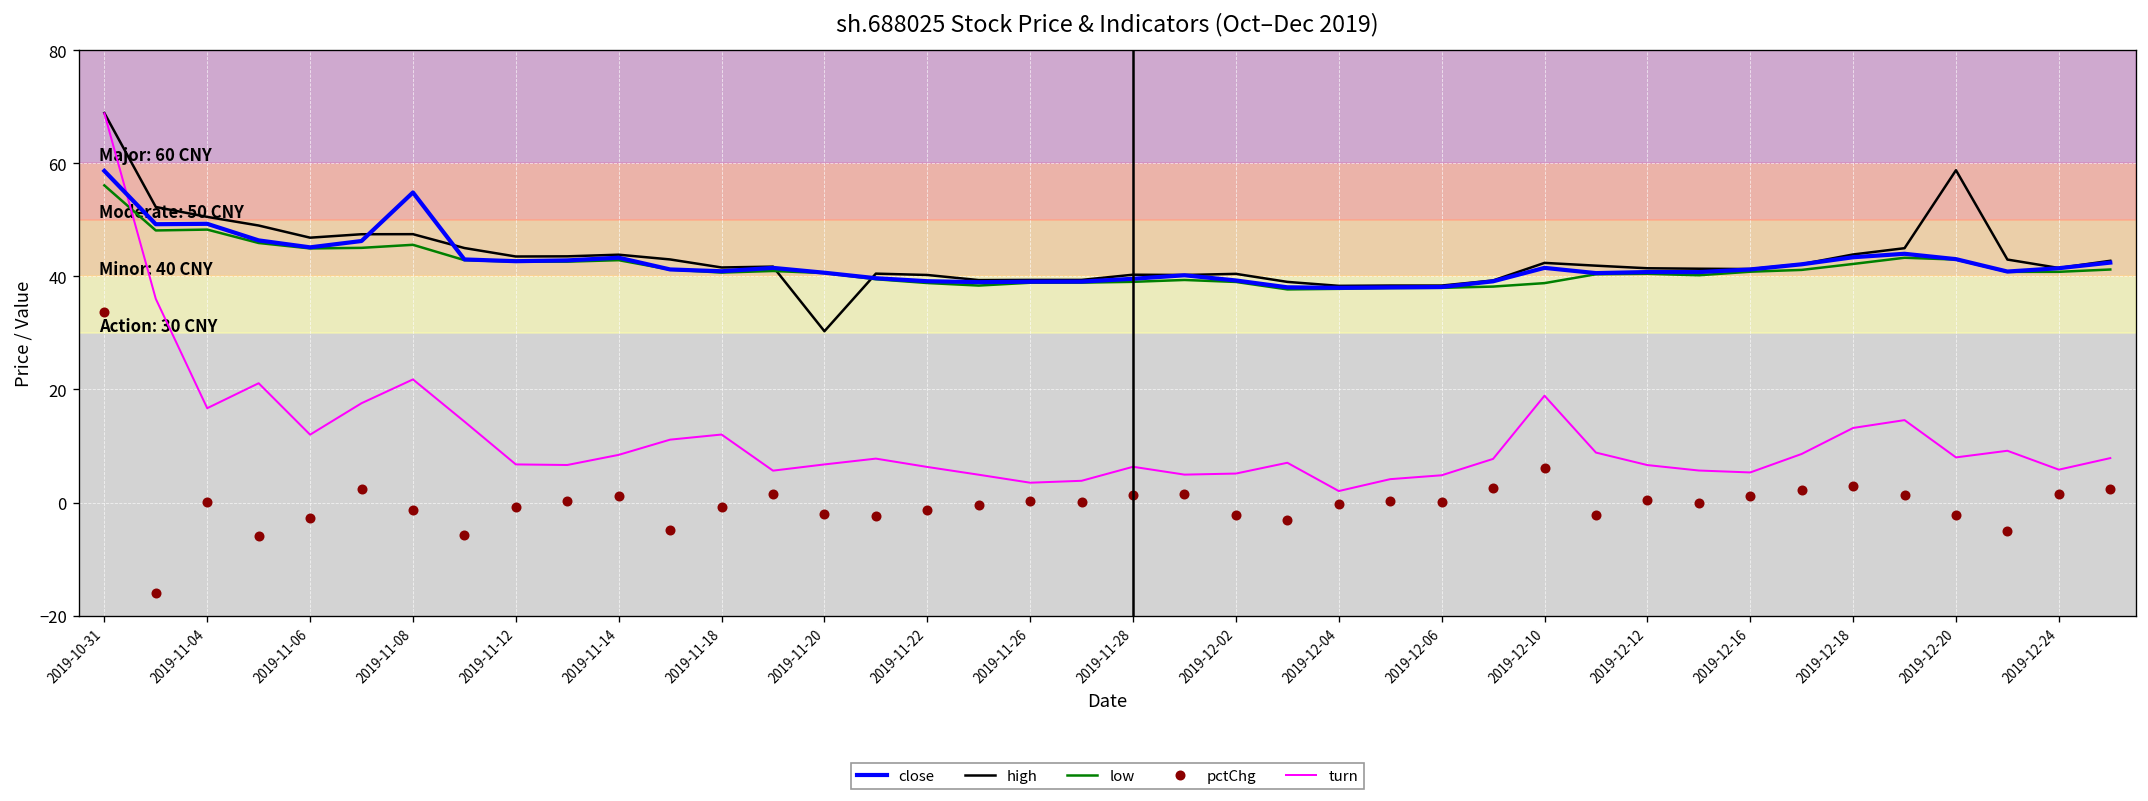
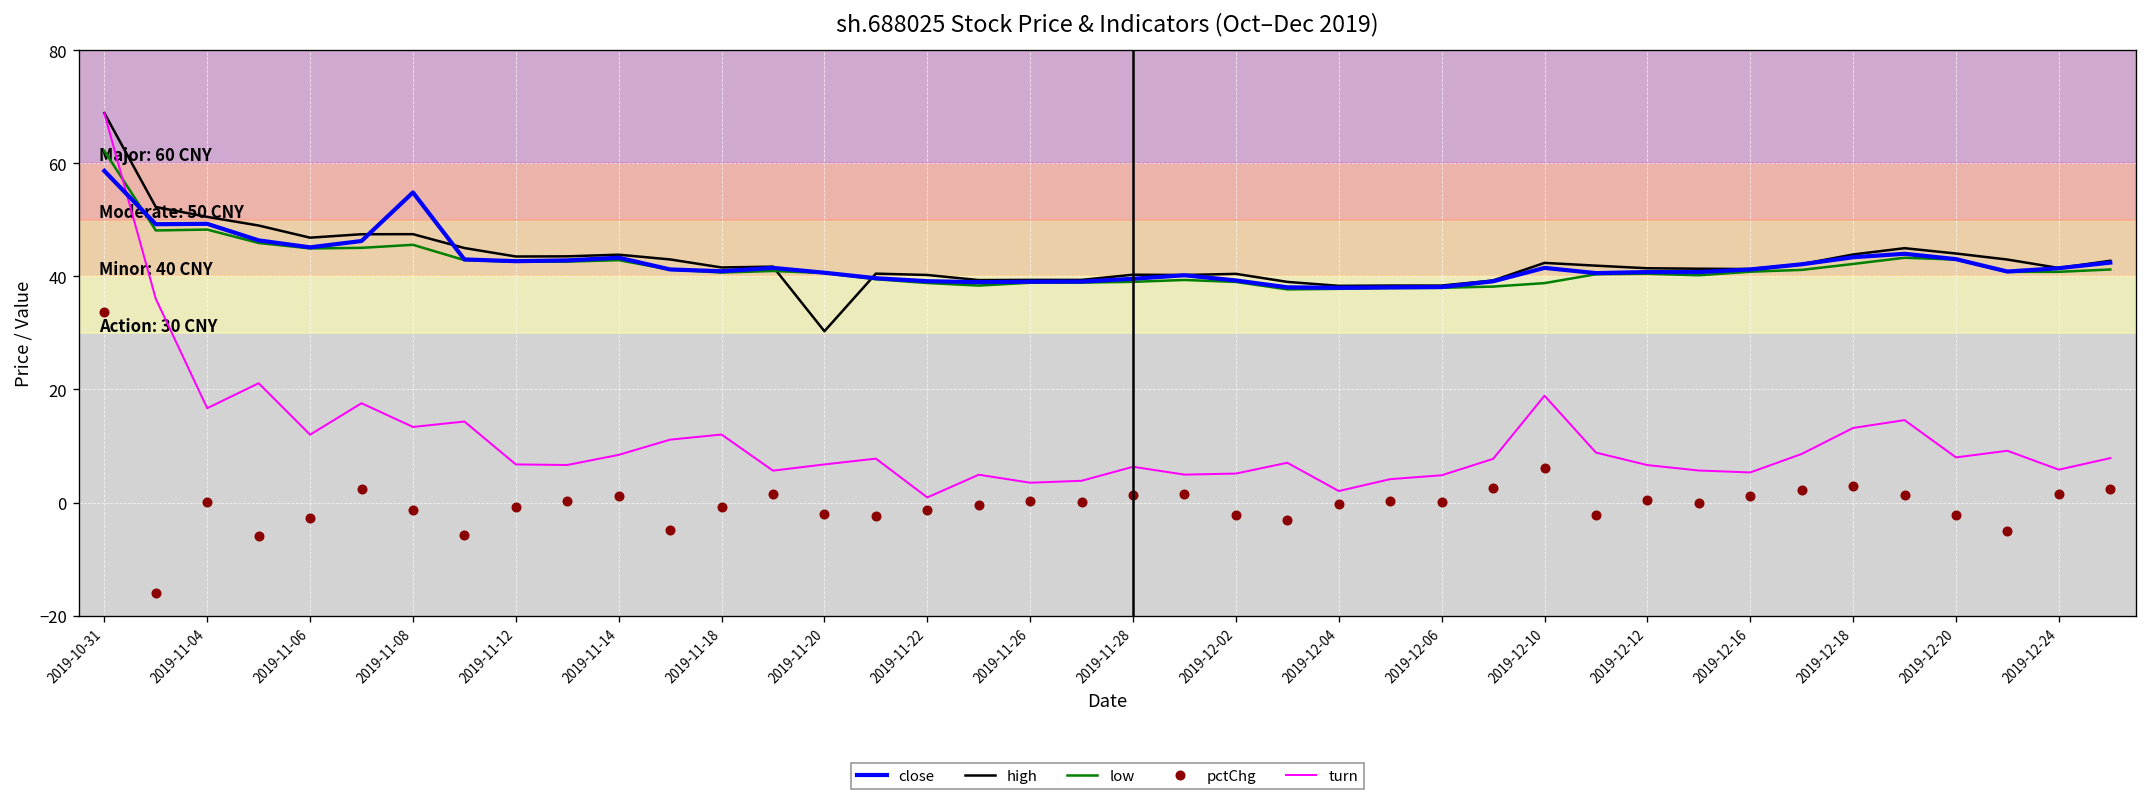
  {
    "close": {
      "2019-11-04": 49,
      "2019-11-08": 55,
      "2019-12-10": 42
    },
    "high": {
      "2019-11-06": 47,
      "2019-11-08": 47,
      "2019-11-12": 44,
      "2019-11-18": 42,
      "2019-11-20": 30,
      "2019-11-22": 40,
      "2019-11-28": 40,
      "2019-12-02": 40,
      "2019-12-10": 42,
      "2019-12-12": 41,
-     "2019-12-20": 59
+     "2019-12-20": 44
    },
    "low": {
-     "2019-10-31": 56,
+     "2019-10-31": 62,
      "2019-11-04": 48,
      "2019-11-08": 46,
      "2019-12-10": 39,
      "2019-12-18": 42,
      "2019-12-24": 41
    },
    "pctChg": {
      "2019-11-04": 0,
      "2019-11-06": -3,
      "2019-11-08": -1,
      "2019-11-12": -1,
      "2019-11-14": 1,
      "2019-11-18": -1,
      "2019-11-20": -2,
      "2019-11-22": -1,
      "2019-11-26": 0,
      "2019-11-28": 1,
      "2019-12-02": -2,
      "2019-12-04": 0,
      "2019-12-06": 0,
      "2019-12-10": 6,
      "2019-12-12": 0,
      "2019-12-16": 1,
      "2019-12-18": 3,
      "2019-12-20": -2,
      "2019-12-24": 1
    },
    "turn": {
      "2019-11-04": 17,
      "2019-11-06": 12,
-     "2019-11-08": 22,
+     "2019-11-08": 13,
      "2019-11-12": 7,
      "2019-11-14": 8,
      "2019-11-18": 12,
      "2019-11-20": 7,
-     "2019-11-22": 6,
+     "2019-11-22": 1,
      "2019-11-26": 4,
      "2019-11-28": 6,
      "2019-12-02": 5,
      "2019-12-04": 2,
      "2019-12-06": 5,
      "2019-12-10": 19,
      "2019-12-12": 7,
      "2019-12-16": 5,
      "2019-12-18": 13,
      "2019-12-20": 8,
      "2019-12-24": 6
    }
  }
